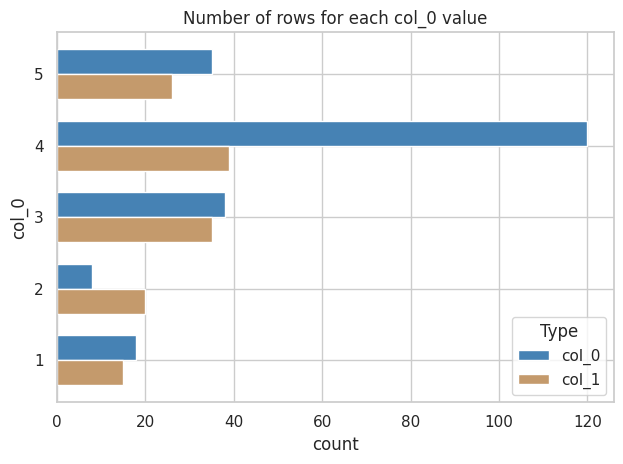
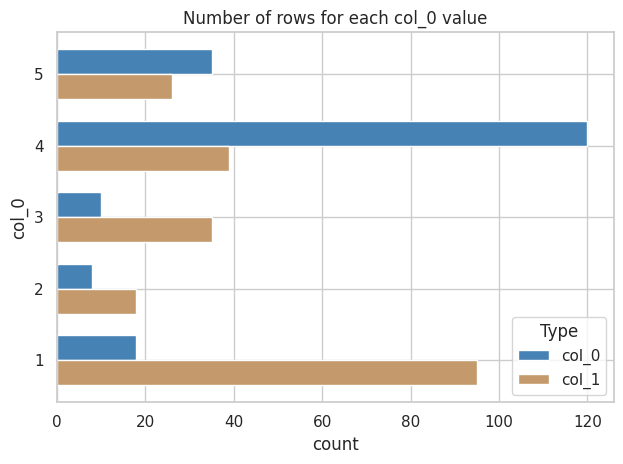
  {
    "col_0": {
      "5": 35,
      "4": 120,
-     "3": 38,
+     "3": 10,
      "2": 8,
      "1": 18
    },
    "col_1": {
      "5": 26,
      "4": 39,
      "3": 35,
-     "2": 20,
-     "1": 15
+     "2": 18,
+     "1": 95
    }
  }
